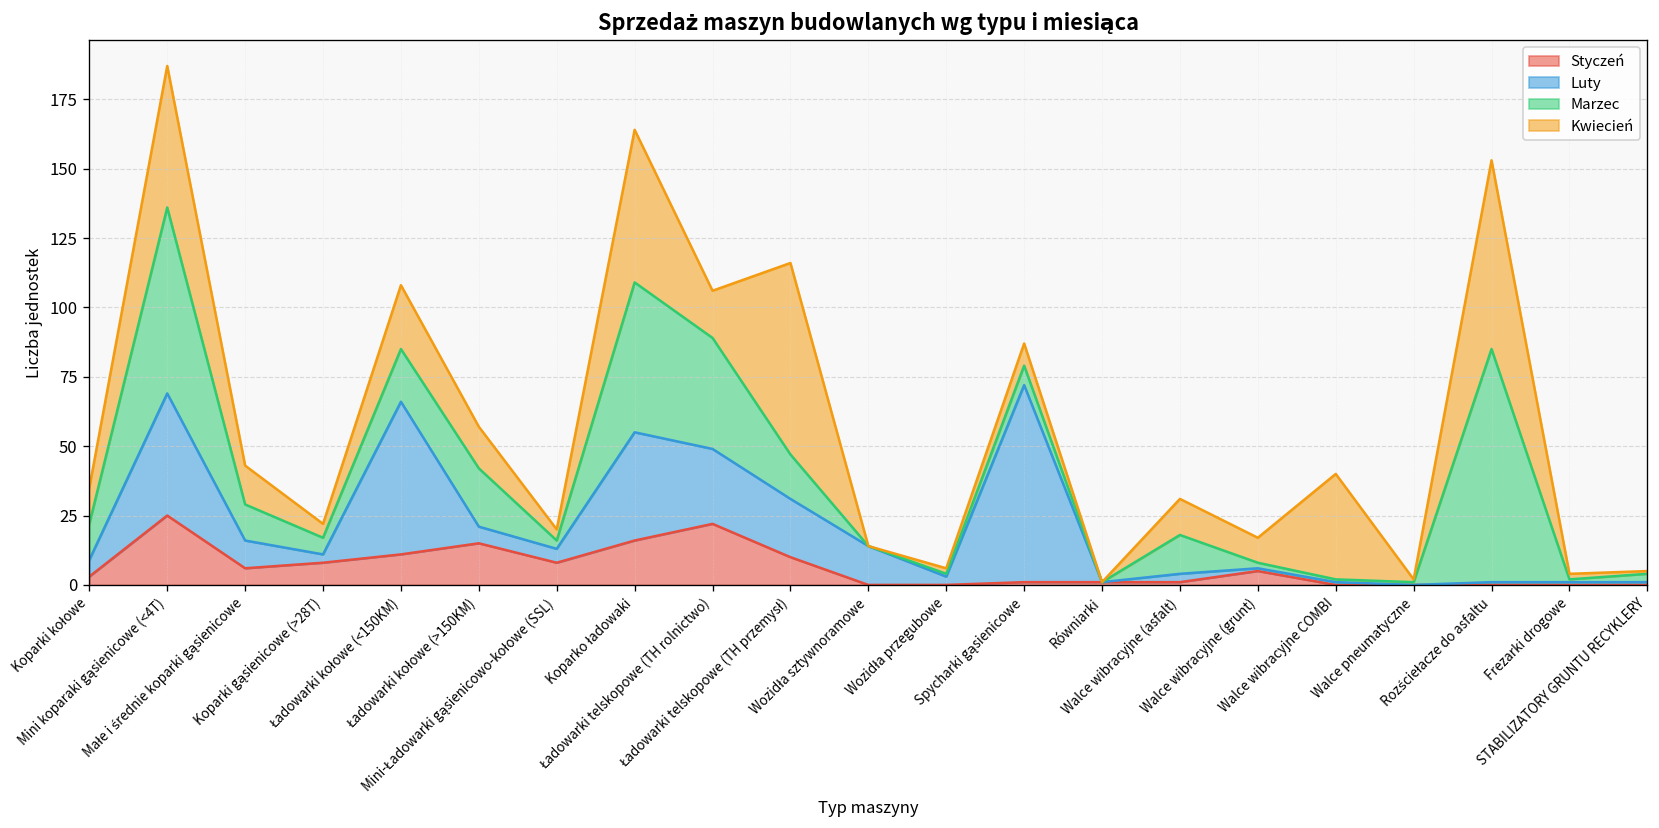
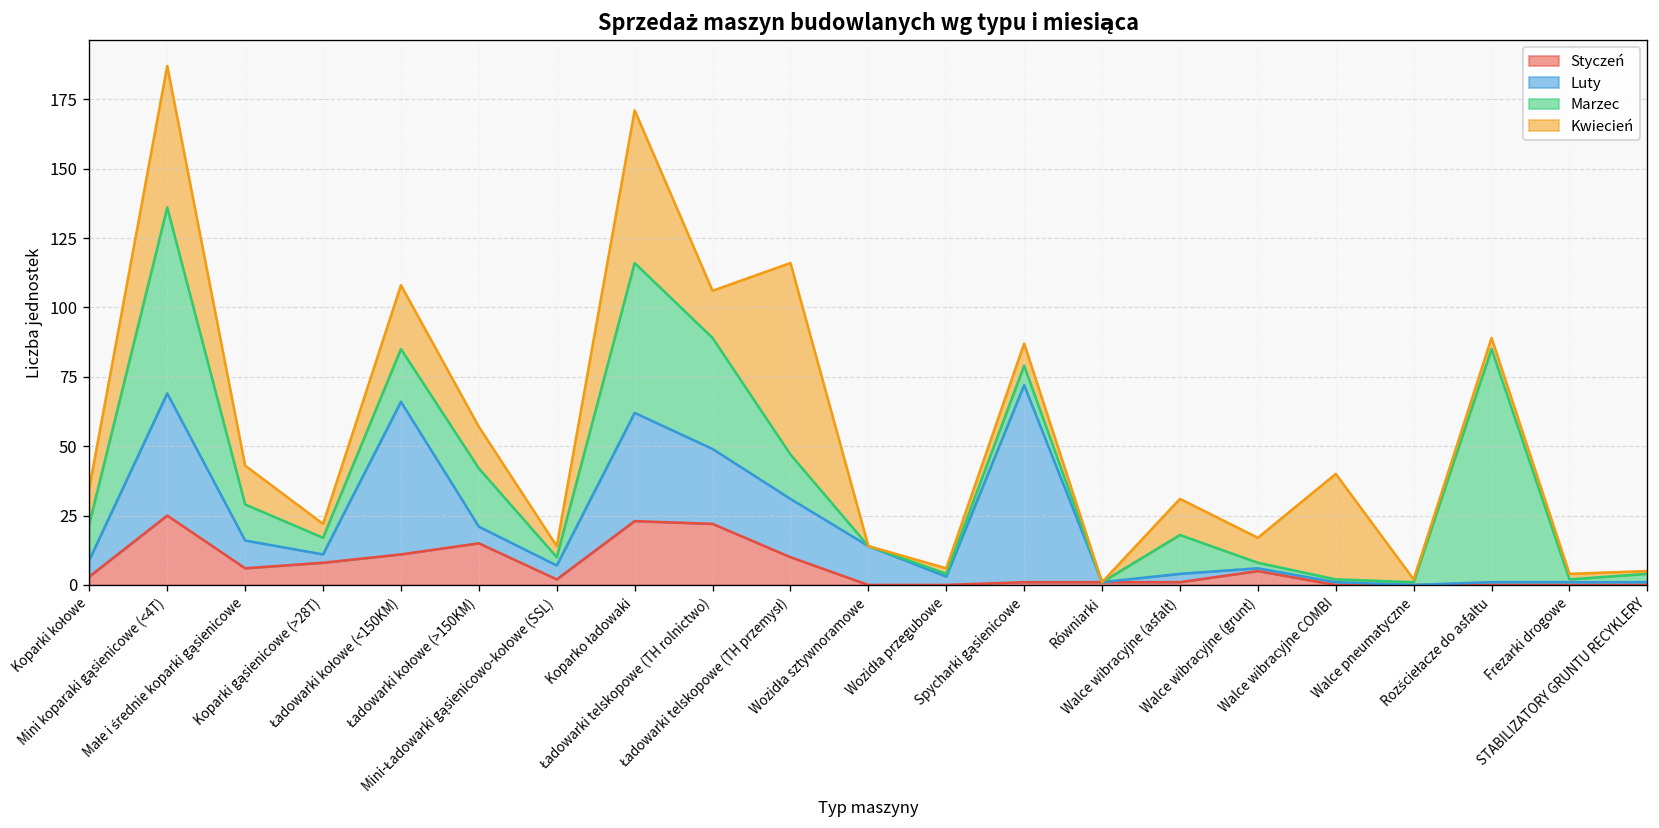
  {
    "Styczeń": {
      "Koparki kołowe": 3,
      "Mini koparaki gąsienicowe (<4T)": 25,
      "Małe i średnie koparki gąsienicowe": 6,
      "Koparki gąsienicowe (>28T)": 8,
      "Ładowarki kołowe (<150KM)": 11,
      "Ładowarki kołowe (>150KM)": 15,
-     "Mini-Ładowarki gąsienicowo-kołowe (SSL)": 8,
-     "Koparko ładowaki": 16,
+     "Mini-Ładowarki gąsienicowo-kołowe (SSL)": 2,
+     "Koparko ładowaki": 23,
      "Ładowarki telskopowe (TH rolnictwo)": 22,
      "Ładowarki telskopowe (TH przemysł)": 10,
      "Wozidła sztywnoramowe": 0,
      "Wozidła przegubowe": 0,
      "Spycharki gąsienicowe": 1,
      "Walce wibracyjne (asfalt)": 1
    },
    "Luty": {
      "Koparki kołowe": 6,
      "Mini koparaki gąsienicowe (<4T)": 44,
      "Małe i średnie koparki gąsienicowe": 10,
      "Koparki gąsienicowe (>28T)": 3,
      "Ładowarki kołowe (<150KM)": 55,
      "Ładowarki kołowe (>150KM)": 6,
      "Mini-Ładowarki gąsienicowo-kołowe (SSL)": 5,
      "Koparko ładowaki": 39,
      "Ładowarki telskopowe (TH rolnictwo)": 27,
      "Ładowarki telskopowe (TH przemysł)": 21,
      "Spycharki gąsienicowe": 71,
      "Walce wibracyjne (asfalt)": 3
    },
    "Marzec": {
      "Koparki kołowe": 13,
      "Mini koparaki gąsienicowe (<4T)": 67,
      "Małe i średnie koparki gąsienicowe": 13,
      "Koparki gąsienicowe (>28T)": 6,
      "Ładowarki kołowe (<150KM)": 19,
      "Ładowarki kołowe (>150KM)": 21,
      "Mini-Ładowarki gąsienicowo-kołowe (SSL)": 3,
      "Koparko ładowaki": 54,
      "Ładowarki telskopowe (TH rolnictwo)": 40,
      "Ładowarki telskopowe (TH przemysł)": 16,
      "Spycharki gąsienicowe": 7,
      "Walce wibracyjne (asfalt)": 14,
      "Walce wibracyjne (grunt)": 2,
      "Rozściełacze do asfaltu": 84
    },
    "Kwiecień": {
      "Koparki kołowe": 13,
      "Mini koparaki gąsienicowe (<4T)": 51,
      "Małe i średnie koparki gąsienicowe": 14,
      "Koparki gąsienicowe (>28T)": 5,
      "Ładowarki kołowe (<150KM)": 23,
      "Ładowarki kołowe (>150KM)": 15,
      "Mini-Ładowarki gąsienicowo-kołowe (SSL)": 4,
      "Koparko ładowaki": 55,
      "Ładowarki telskopowe (TH rolnictwo)": 17,
      "Ładowarki telskopowe (TH przemysł)": 69,
      "Wozidła przegubowe": 2,
      "Spycharki gąsienicowe": 8,
      "Walce wibracyjne (asfalt)": 13,
      "Walce wibracyjne (grunt)": 9,
      "Walce wibracyjne COMBI": 38,
-     "Rozściełacze do asfaltu": 68,
+     "Rozściełacze do asfaltu": 4,
      "Frezarki drogowe": 2
    }
  }
